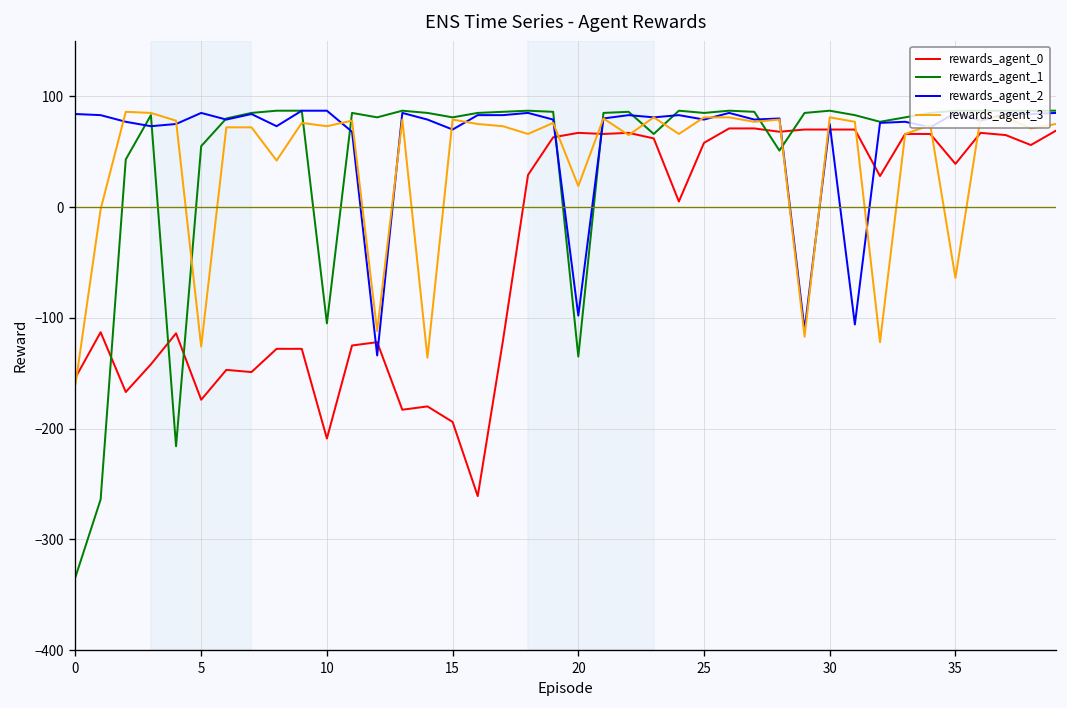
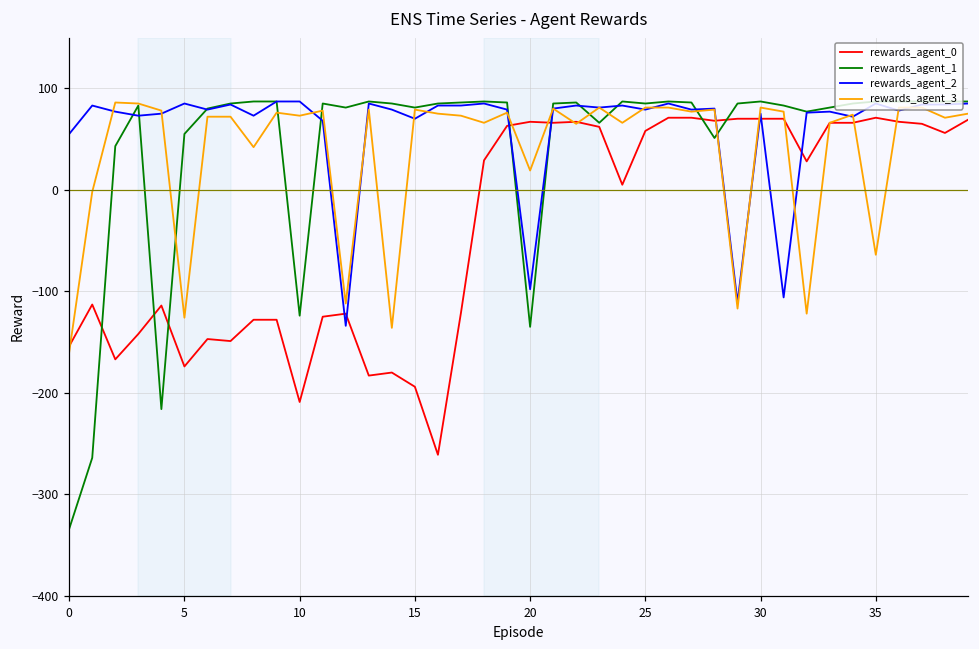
  {
    "rewards_agent_0": {
      "0": -150,
      "5": -170,
      "10": -210,
      "15": -190,
      "20": 70,
      "25": 60,
      "30": 70,
-     "35": 40
+     "35": 70
    },
    "rewards_agent_1": {
      "0": -330,
      "5": 60,
-     "10": -110,
+     "10": -120,
      "20": -140,
      "25": 90,
      "30": 90
    },
    "rewards_agent_2": {
-     "0": 80,
+     "0": 60,
      "5": 90,
      "10": 90,
      "15": 70,
      "20": -100,
      "30": 80
    },
    "rewards_agent_3": {
      "0": -160,
      "5": -130,
      "10": 70,
      "20": 20,
      "30": 80,
      "35": -60
    }
  }
